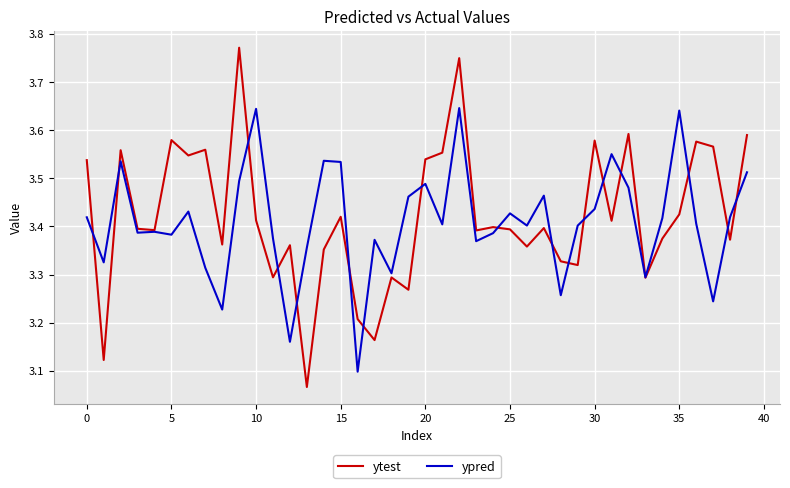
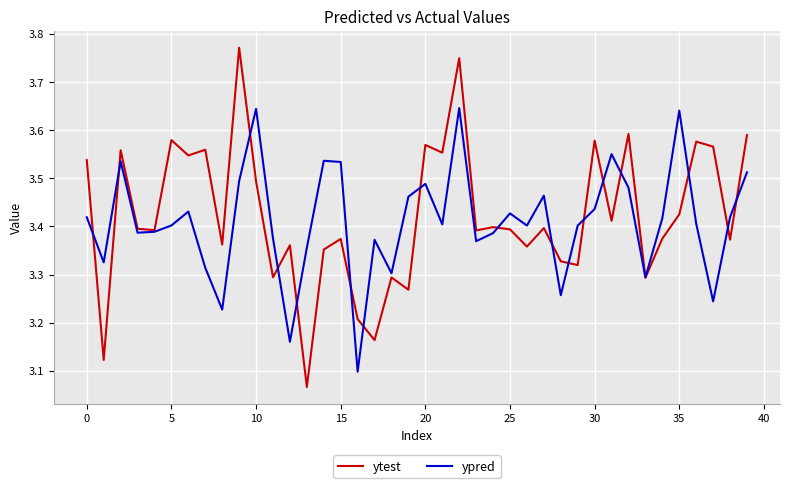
  {
    "ytest": {
      "0": 3.54,
      "5": 3.58,
-     "10": 3.41,
-     "15": 3.42,
-     "20": 3.54,
+     "10": 3.49,
+     "15": 3.37,
+     "20": 3.57,
      "25": 3.39,
      "30": 3.58,
      "35": 3.42
    },
    "ypred": {
      "0": 3.42,
-     "5": 3.38,
+     "5": 3.40,
      "10": 3.64,
      "15": 3.53,
      "20": 3.49,
      "25": 3.43,
      "30": 3.44,
      "35": 3.64
    }
  }
